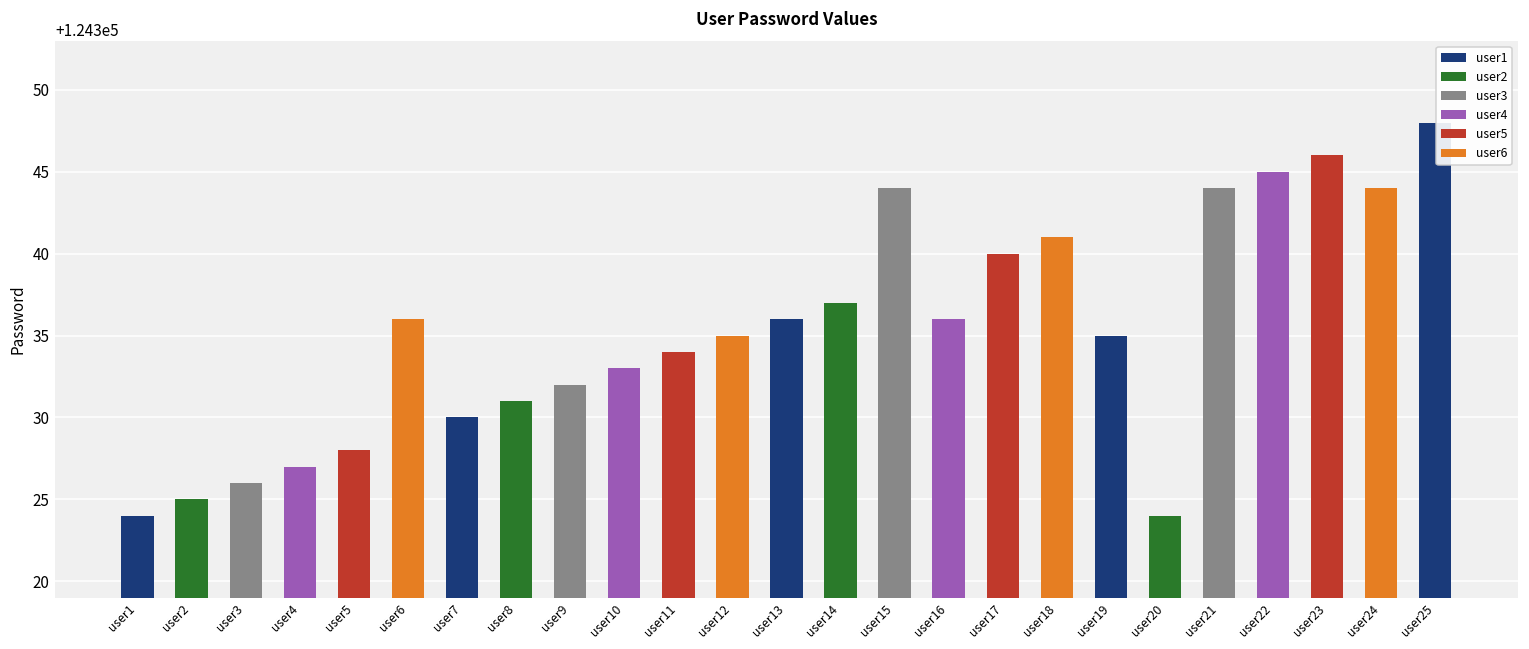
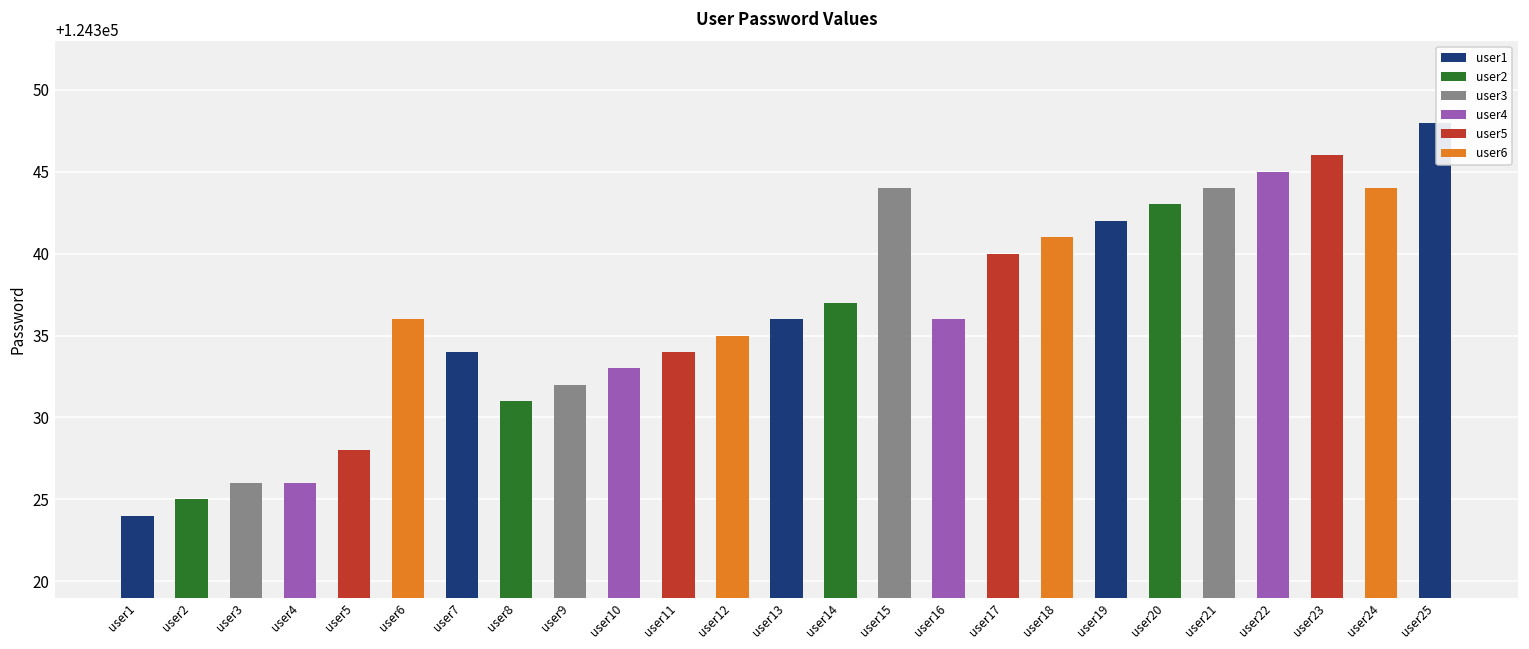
  {
    "user1": 124324,
    "user2": 124325,
    "user3": 124326,
-   "user4": 124327,
+   "user4": 124326,
    "user5": 124328,
    "user6": 124336,
-   "user7": 124330,
+   "user7": 124334,
    "user8": 124331,
    "user9": 124332,
    "user10": 124333,
    "user11": 124334,
    "user12": 124335,
    "user13": 124336,
    "user14": 124337,
    "user15": 124344,
    "user16": 124336,
    "user17": 124340,
    "user18": 124341,
-   "user19": 124335,
-   "user20": 124324,
+   "user19": 124342,
+   "user20": 124343,
    "user21": 124344,
    "user22": 124345,
    "user23": 124346,
    "user24": 124344,
    "user25": 124348
  }
